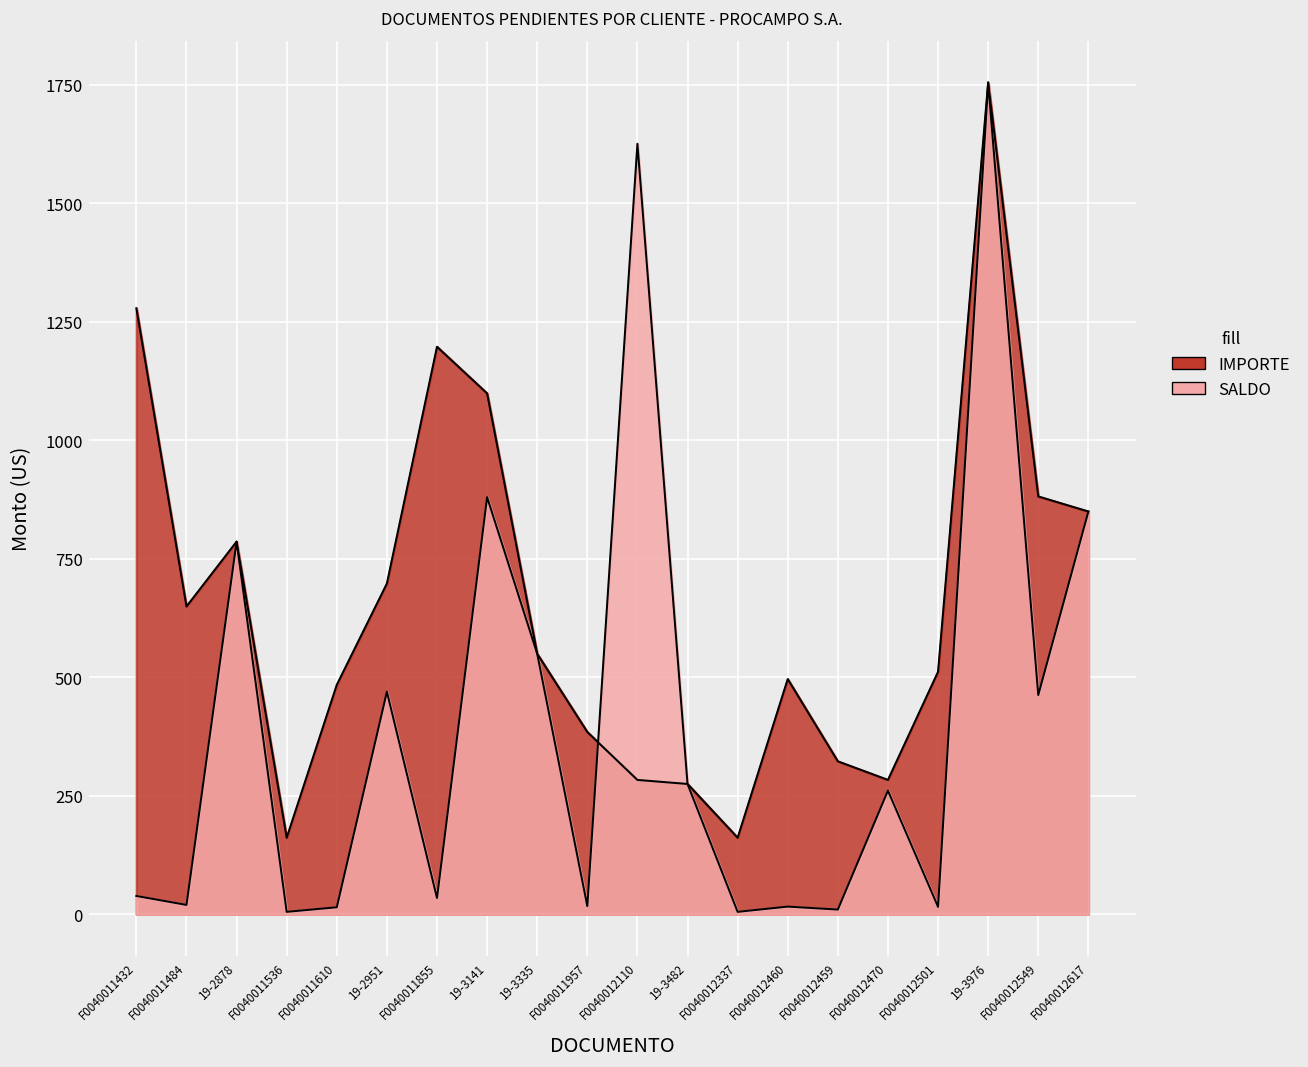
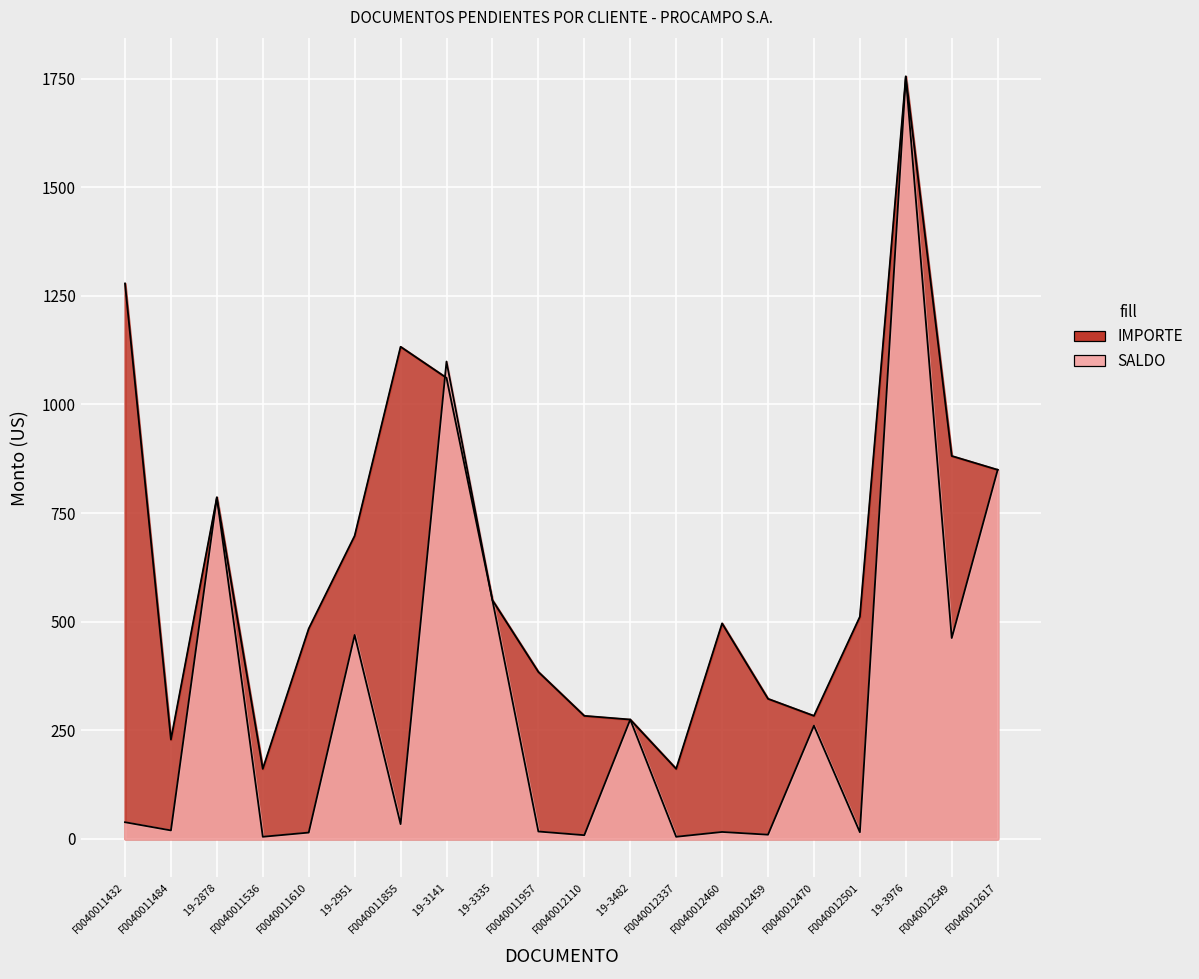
  {
    "IMPORTE": {
      "F0040011432": 1280,
-     "F0040011484": 650,
+     "F0040011484": 230,
      "F0040011536": 160,
      "F0040011610": 480,
      "19-2951": 700,
-     "F0040011855": 1200,
-     "19-3141": 1100,
+     "F0040011855": 1130,
+     "19-3141": 1060,
      "F0040011957": 380,
      "F0040012110": 280,
      "F0040012337": 160,
      "F0040012460": 500,
      "F0040012459": 320,
      "F0040012470": 280,
      "F0040012501": 510,
      "F0040012549": 880
    },
    "SALDO": {
      "F0040011432": 40,
      "F0040011484": 20,
      "F0040011536": 0,
      "F0040011610": 10,
      "19-2951": 470,
      "F0040011855": 30,
-     "19-3141": 880,
+     "19-3141": 1100,
      "F0040011957": 20,
-     "F0040012110": 1630,
+     "F0040012110": 10,
      "F0040012337": 0,
      "F0040012460": 20,
      "F0040012459": 10,
      "F0040012470": 260,
      "F0040012501": 20,
      "F0040012549": 460
    }
  }
